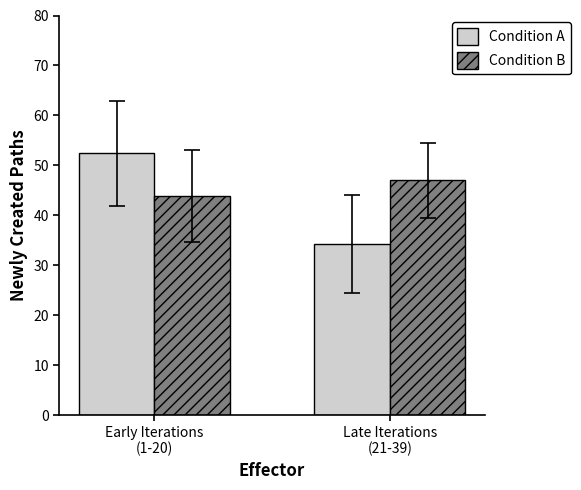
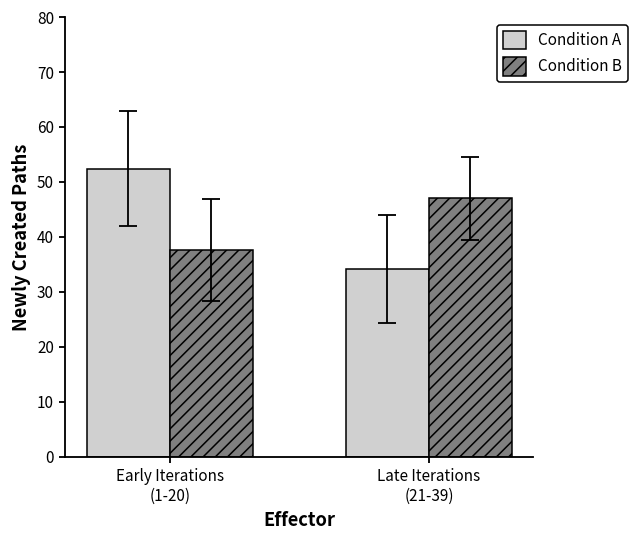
  {
    "Condition A": {
      "Early Iterations (1-20)": 52,
      "Late Iterations (21-39)": 34
    },
    "Condition B": {
-     "Early Iterations (1-20)": 44,
+     "Early Iterations (1-20)": 38,
      "Late Iterations (21-39)": 47
    }
  }
